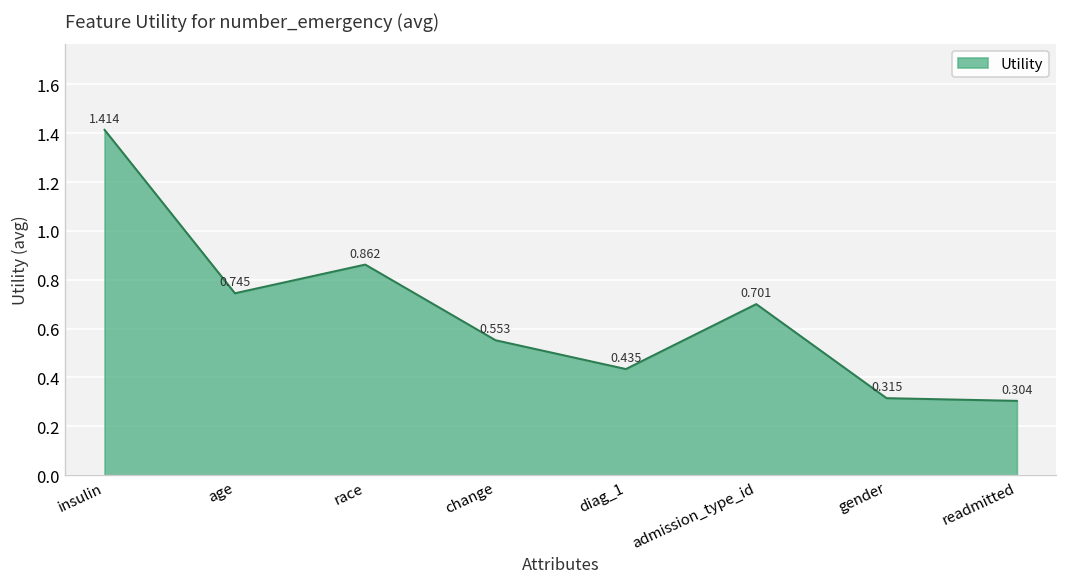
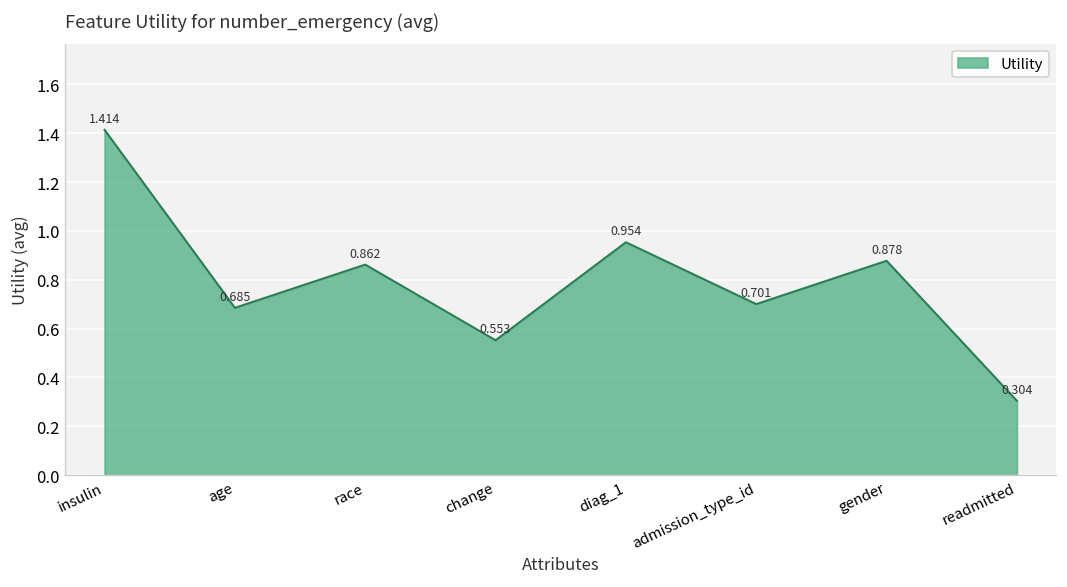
  {
    "insulin": 1.414,
-   "age": 0.745,
+   "age": 0.685,
    "race": 0.862,
    "change": 0.553,
-   "diag_1": 0.435,
+   "diag_1": 0.954,
    "admission_type_id": 0.701,
-   "gender": 0.315,
+   "gender": 0.878,
    "readmitted": 0.304
  }
